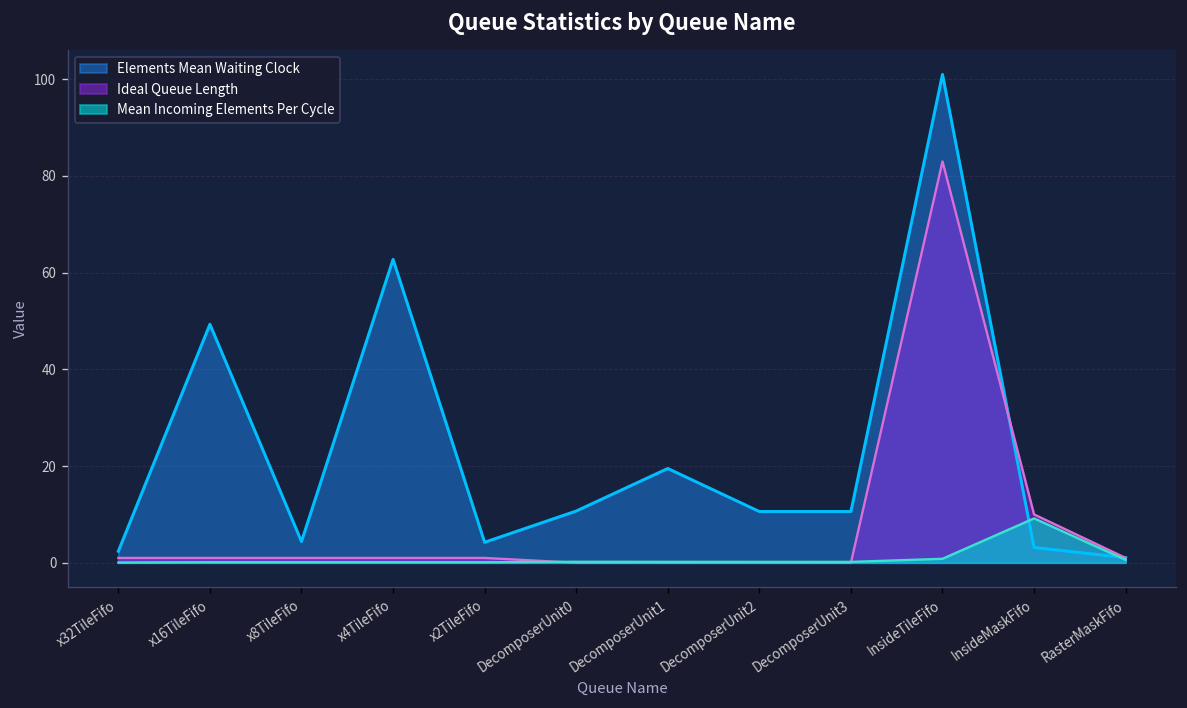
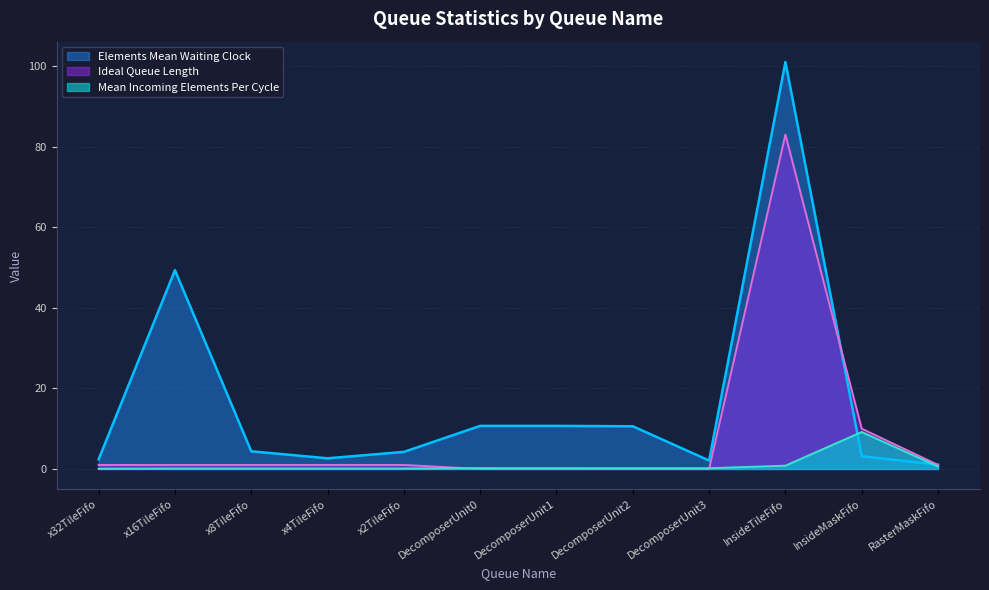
  {
    "Elements Mean Waiting Clock": {
      "x32TileFifo": 2,
      "x16TileFifo": 49,
      "x8TileFifo": 4,
-     "x4TileFifo": 63,
+     "x4TileFifo": 3,
      "x2TileFifo": 4,
      "DecomposerUnit0": 11,
-     "DecomposerUnit1": 20,
+     "DecomposerUnit1": 11,
      "DecomposerUnit2": 11,
-     "DecomposerUnit3": 11,
+     "DecomposerUnit3": 2,
      "InsideTileFifo": 101,
      "InsideMaskFifo": 3
    },
    "Ideal Queue Length": {
      "x32TileFifo": 1,
      "x16TileFifo": 1,
      "x8TileFifo": 1,
      "x4TileFifo": 1,
      "x2TileFifo": 1,
      "InsideTileFifo": 83,
      "InsideMaskFifo": 10
    },
    "Mean Incoming Elements Per Cycle": {
      "x32TileFifo": 0,
      "x16TileFifo": 0,
      "x8TileFifo": 0,
      "x4TileFifo": 0,
      "x2TileFifo": 0,
      "InsideTileFifo": 1,
      "InsideMaskFifo": 9
    }
  }
